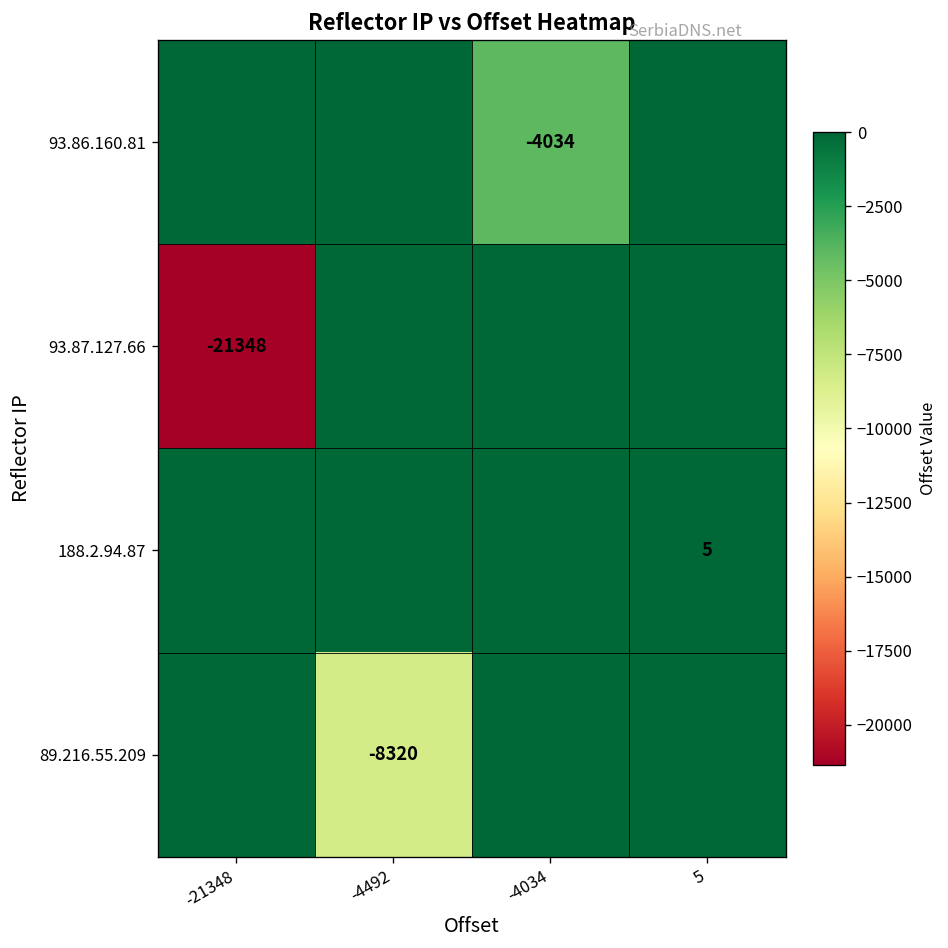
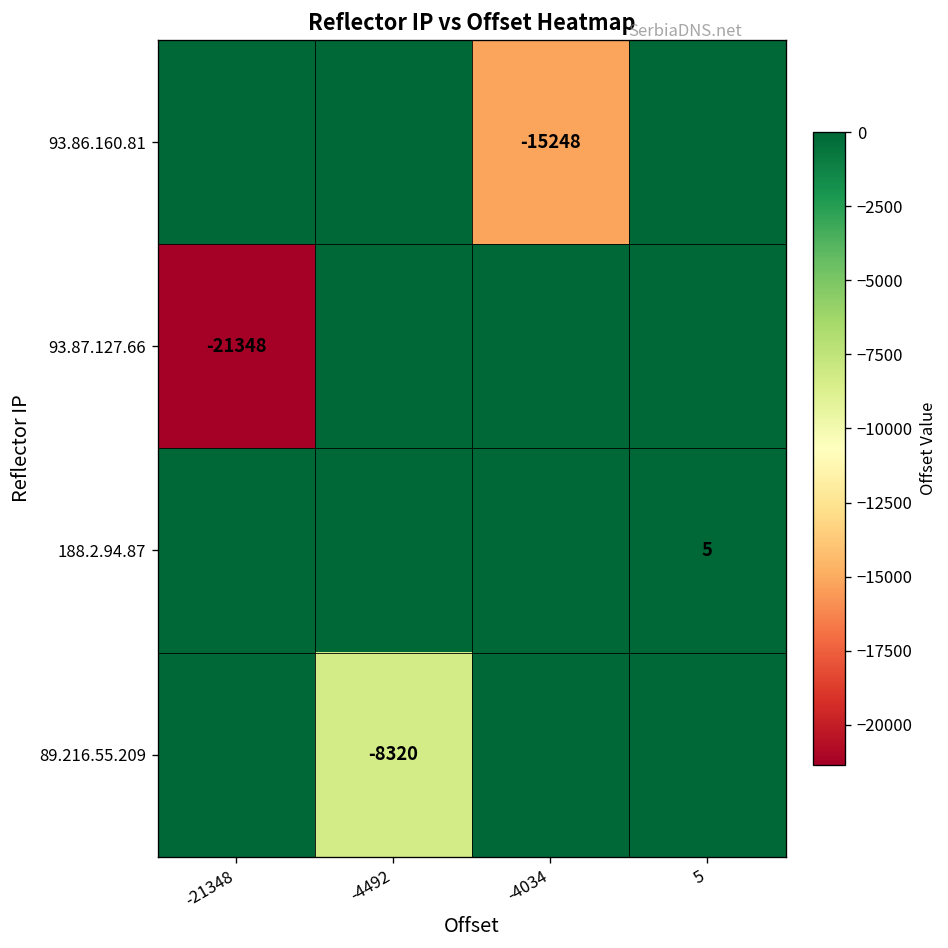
  {
    "93.86.160.81": {
-     "-4034": -4034
+     "-4034": -15248
    },
    "93.87.127.66": {
      "-21348": -21348
    },
    "188.2.94.87": {
      "5": 5
    },
    "89.216.55.209": {
      "-4492": -8320
    }
  }
